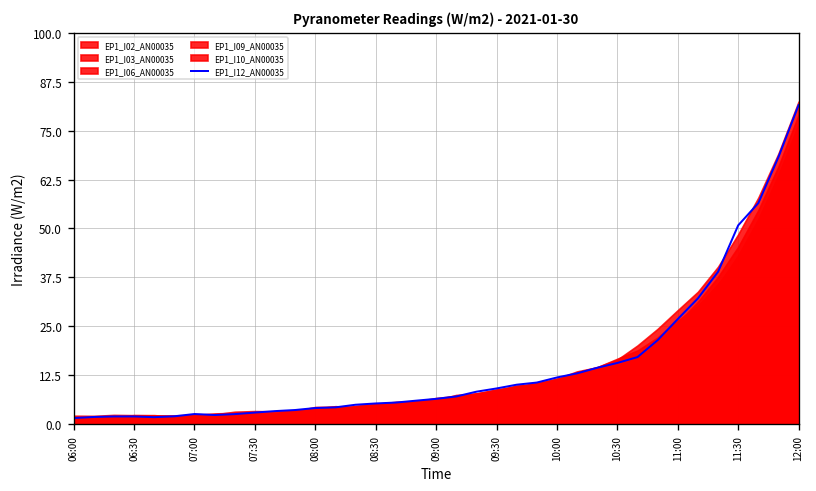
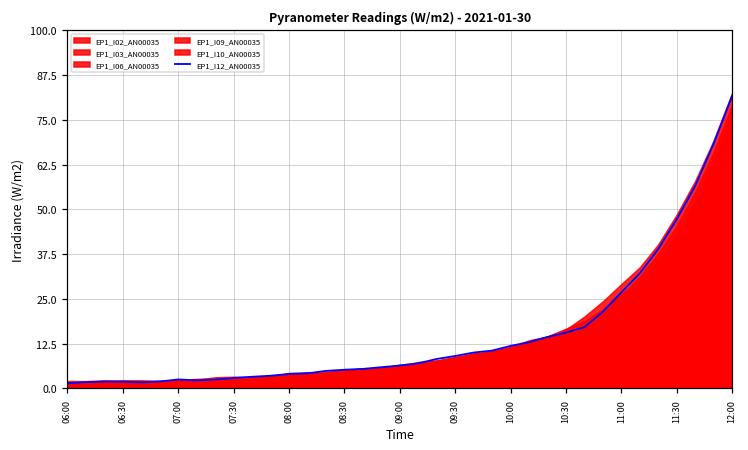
  {
    "EP1_I12_AN00035": {
-     "11:30": 51,
+     "11:30": 47,
      "12:00": 82
    }
  }
